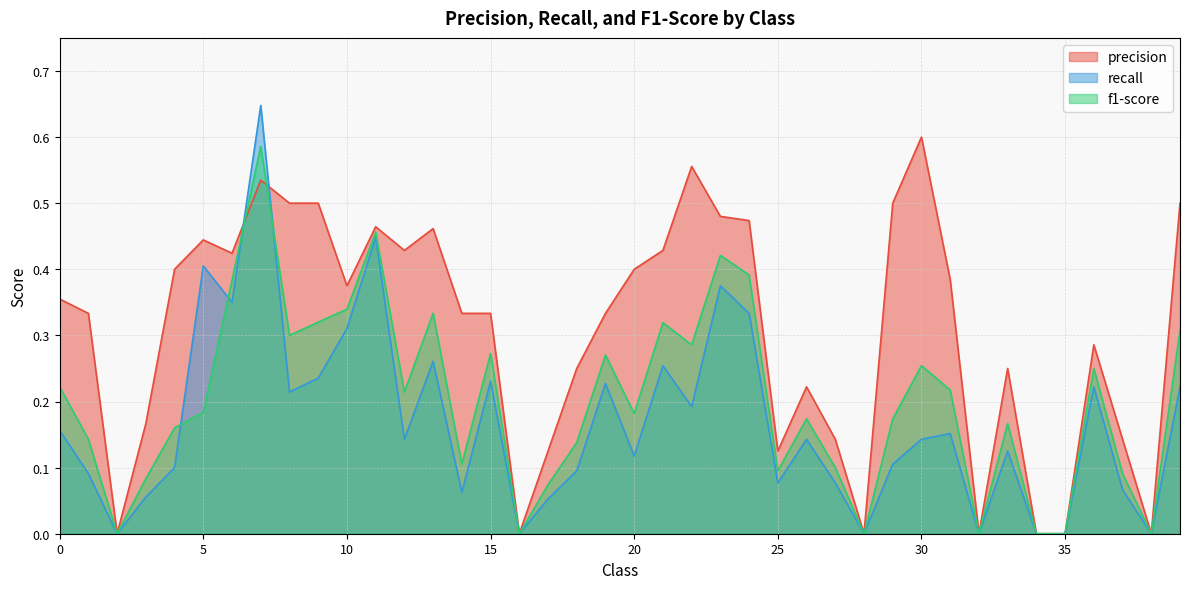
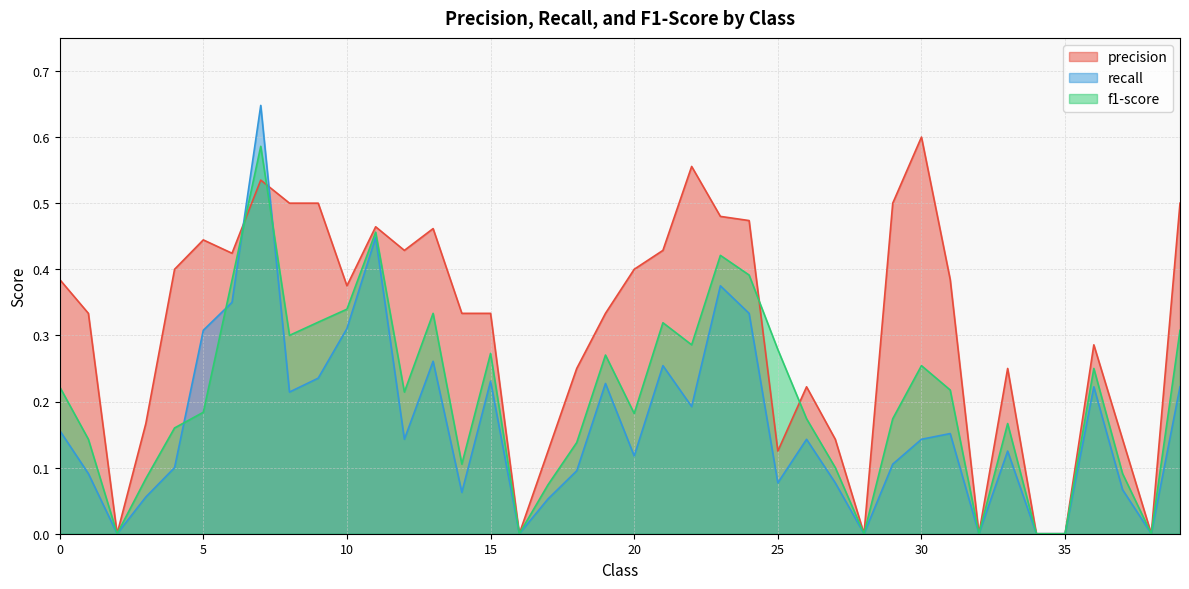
  {
    "precision": {
-     "0": 0.36,
+     "0": 0.38,
      "5": 0.44,
      "10": 0.38,
      "15": 0.33,
      "20": 0.40,
      "25": 0.13,
      "30": 0.60
    },
    "recall": {
      "0": 0.16,
-     "5": 0.41,
+     "5": 0.31,
      "10": 0.31,
      "15": 0.23,
      "20": 0.12,
      "25": 0.08,
      "30": 0.14
    },
    "f1-score": {
      "0": 0.22,
      "5": 0.18,
      "10": 0.34,
      "15": 0.27,
      "20": 0.18,
-     "25": 0.10,
+     "25": 0.28,
      "30": 0.25
    }
  }
